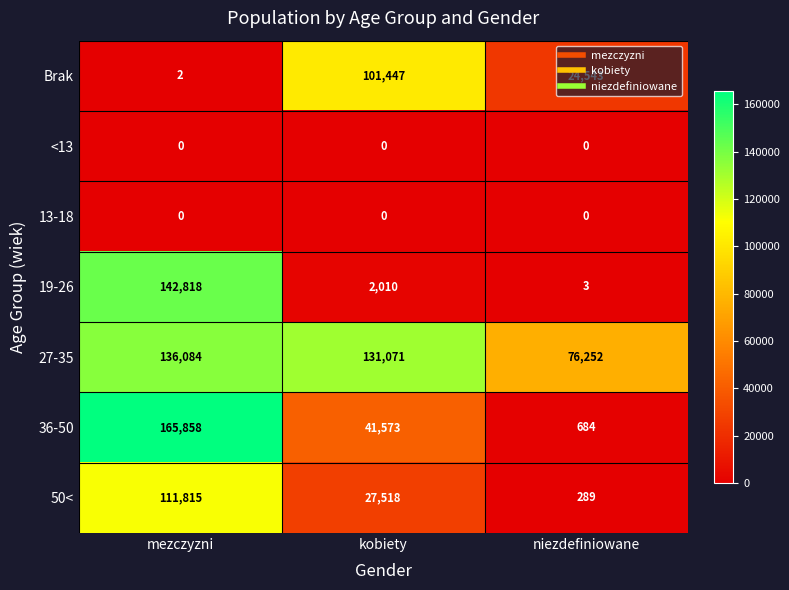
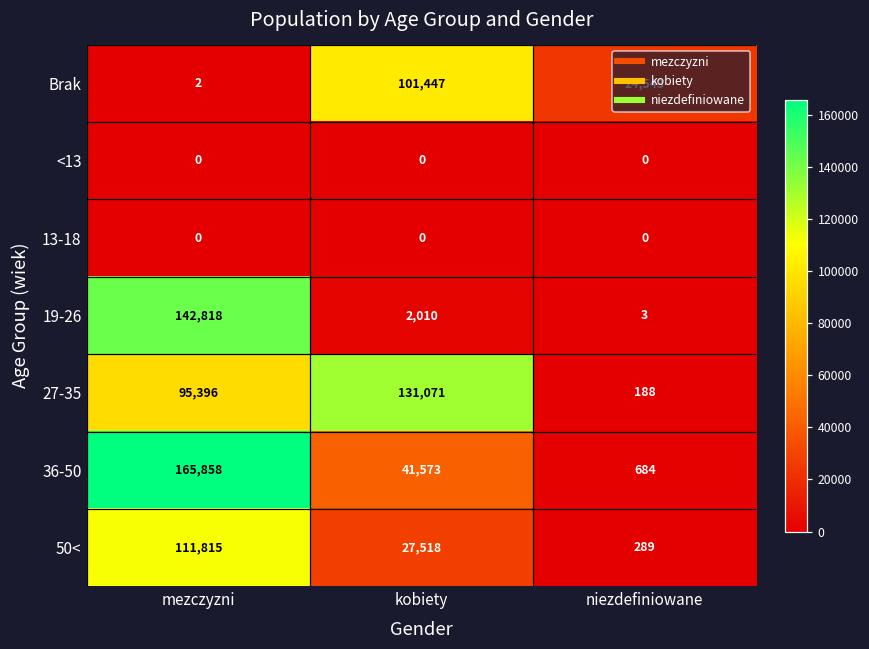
  {
    "Brak": {
      "mezczyzni": "2",
      "kobiety": "101,447"
    },
    "<13": {
      "mezczyzni": "0",
      "kobiety": "0",
      "niezdefiniowane": "0"
    },
    "13-18": {
      "mezczyzni": "0",
      "kobiety": "0",
      "niezdefiniowane": "0"
    },
    "19-26": {
      "mezczyzni": "142,818",
      "kobiety": "2,010",
      "niezdefiniowane": "3"
    },
    "27-35": {
-     "mezczyzni": "136,084",
+     "mezczyzni": "95,396",
      "kobiety": "131,071",
-     "niezdefiniowane": "76,252"
+     "niezdefiniowane": "188"
    },
    "36-50": {
      "mezczyzni": "165,858",
      "kobiety": "41,573",
      "niezdefiniowane": "684"
    },
    "50<": {
      "mezczyzni": "111,815",
      "kobiety": "27,518",
      "niezdefiniowane": "289"
    }
  }
